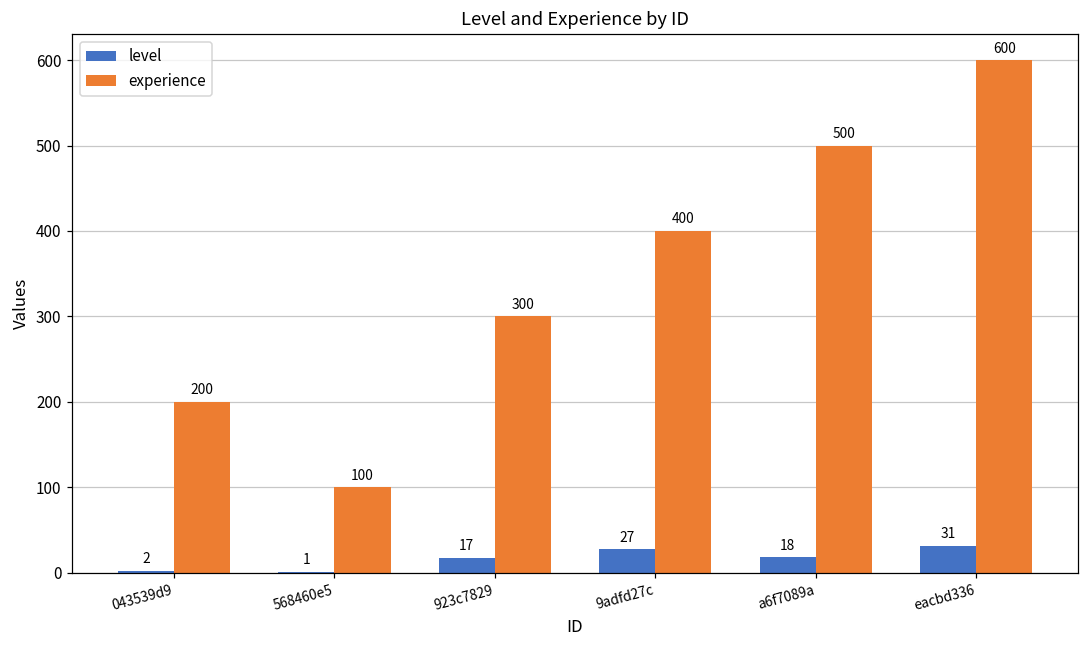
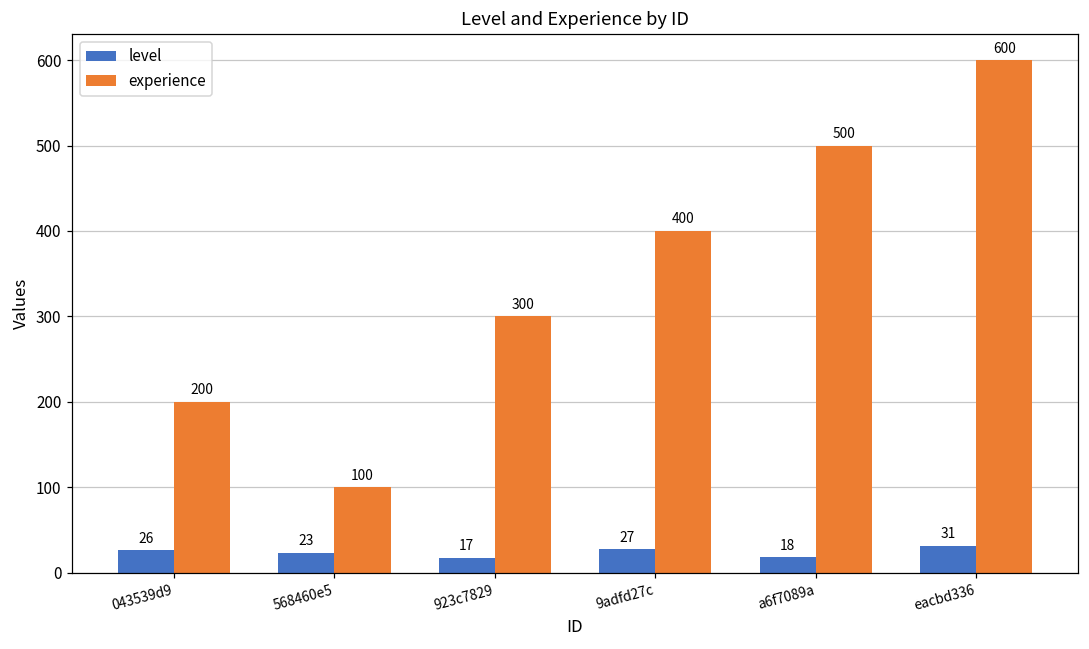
  {
    "level": {
-     "043539d9": 2,
-     "568460e5": 1,
+     "043539d9": 26,
+     "568460e5": 23,
      "923c7829": 17,
      "9adfd27c": 27,
      "a6f7089a": 18,
      "eacbd336": 31
    },
    "experience": {
      "043539d9": 200,
      "568460e5": 100,
      "923c7829": 300,
      "9adfd27c": 400,
      "a6f7089a": 500,
      "eacbd336": 600
    }
  }
